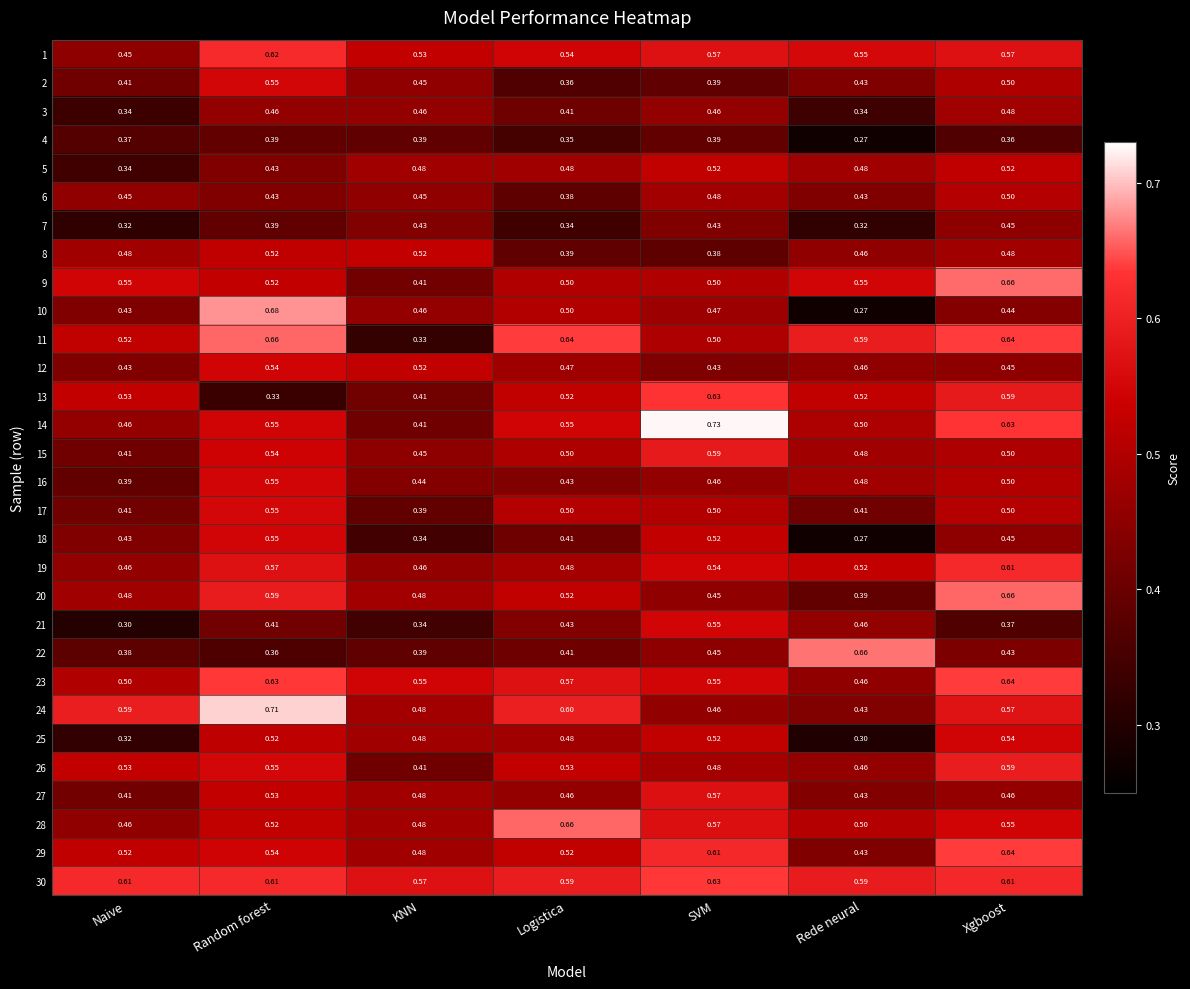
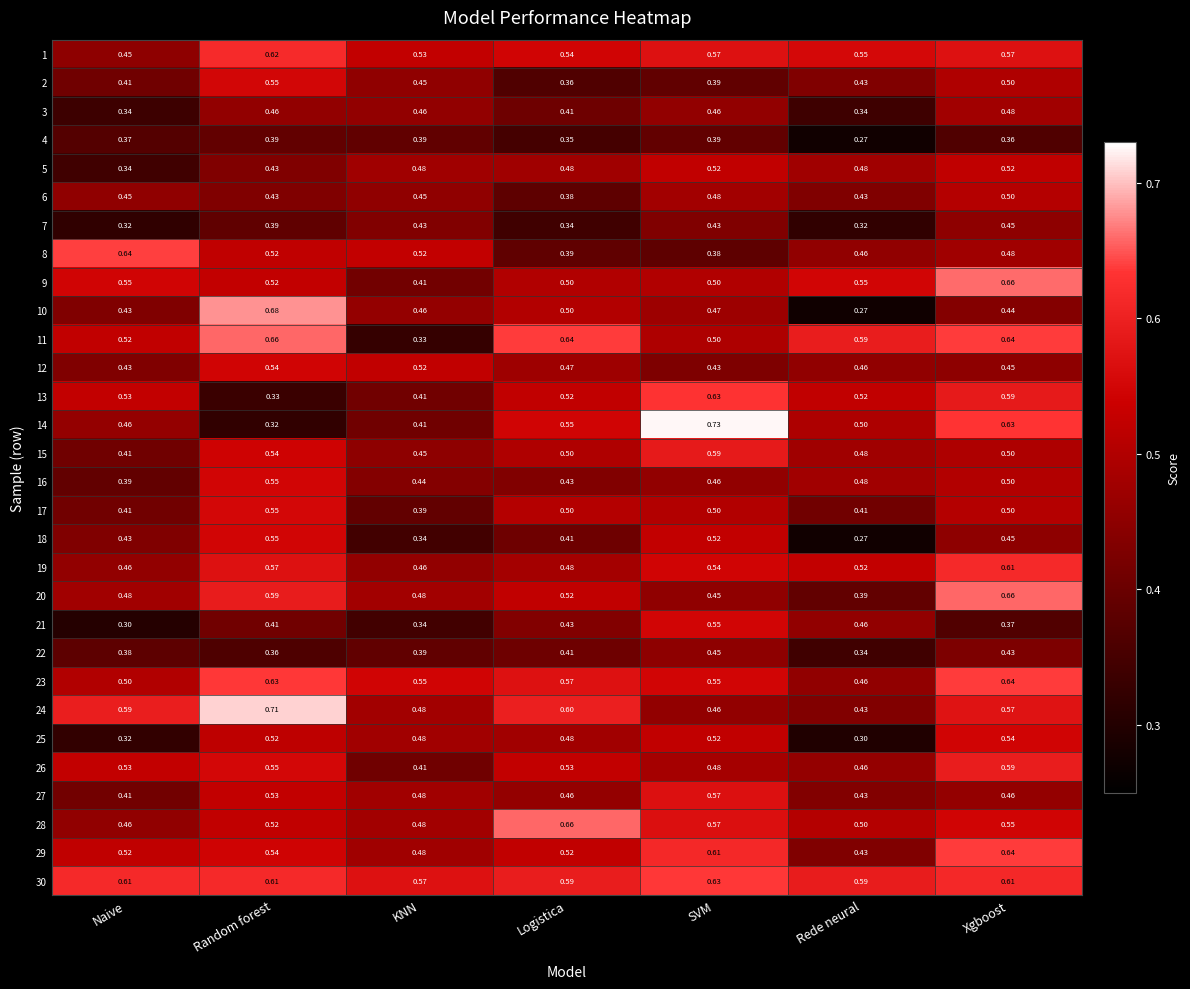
  {
    "8": {
-     "Naive": 0.48,
+     "Naive": 0.64,
      "Random forest": 0.52,
      "KNN": 0.52,
      "Logistica": 0.39,
      "SVM": 0.38,
      "Rede neural": 0.46,
      "Xgboost": 0.48
    },
    "14": {
      "Naive": 0.46,
-     "Random forest": 0.55,
+     "Random forest": 0.32,
      "KNN": 0.41,
      "Logistica": 0.55,
      "SVM": 0.73,
      "Rede neural": 0.50,
      "Xgboost": 0.63
    },
    "22": {
      "Naive": 0.38,
      "Random forest": 0.36,
      "KNN": 0.39,
      "Logistica": 0.41,
      "SVM": 0.45,
-     "Rede neural": 0.66,
+     "Rede neural": 0.34,
      "Xgboost": 0.43
    }
  }
